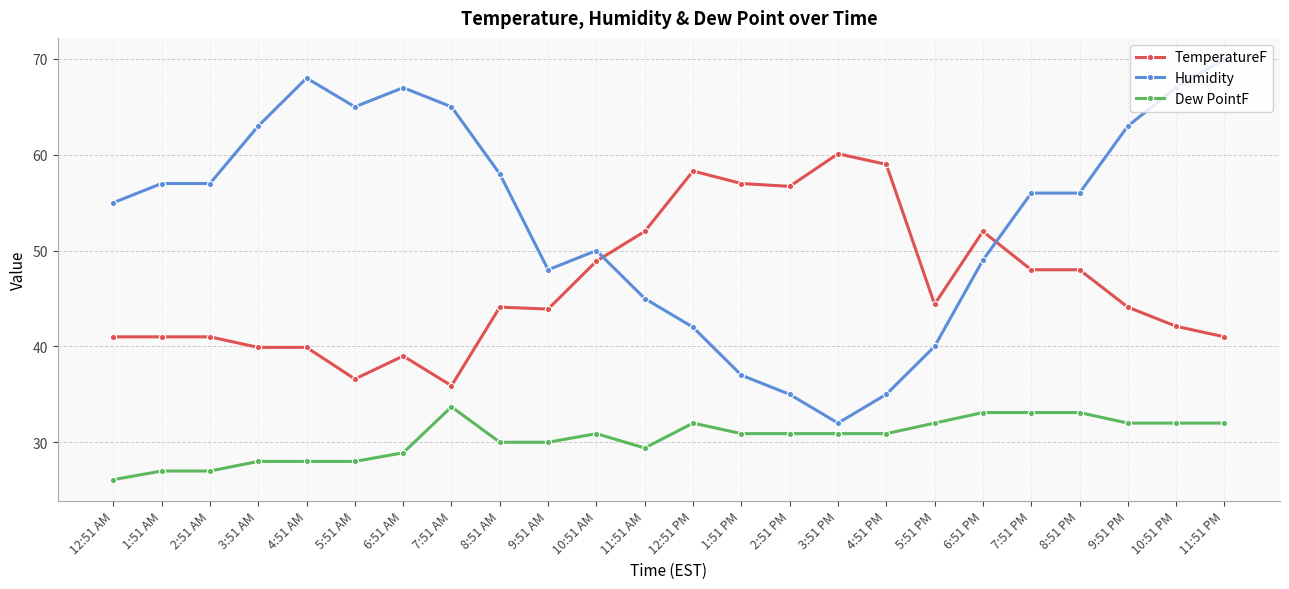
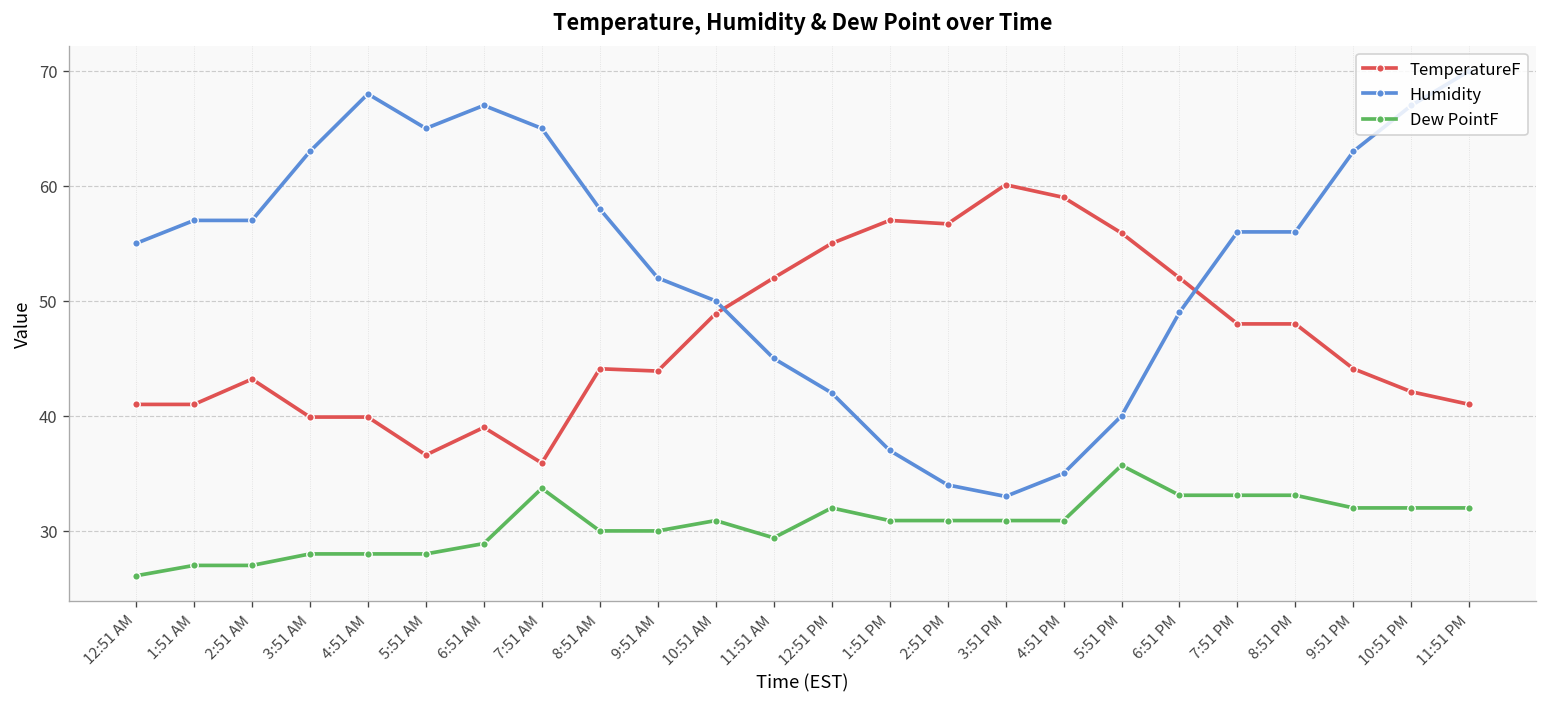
  {
    "TemperatureF": {
      "12:51 AM": 41,
      "1:51 AM": 41,
-     "2:51 AM": 41,
+     "2:51 AM": 43,
      "3:51 AM": 40,
      "4:51 AM": 40,
      "5:51 AM": 37,
      "6:51 AM": 39,
      "7:51 AM": 36,
      "8:51 AM": 44,
      "9:51 AM": 44,
      "10:51 AM": 49,
      "11:51 AM": 52,
-     "12:51 PM": 58,
+     "12:51 PM": 55,
      "1:51 PM": 57,
      "2:51 PM": 57,
      "3:51 PM": 60,
      "4:51 PM": 59,
-     "5:51 PM": 44,
+     "5:51 PM": 56,
      "6:51 PM": 52,
      "7:51 PM": 48,
      "8:51 PM": 48,
      "9:51 PM": 44,
      "10:51 PM": 42,
      "11:51 PM": 41
    },
    "Humidity": {
      "12:51 AM": 55,
      "1:51 AM": 57,
      "2:51 AM": 57,
      "3:51 AM": 63,
      "4:51 AM": 68,
      "5:51 AM": 65,
      "6:51 AM": 67,
      "7:51 AM": 65,
      "8:51 AM": 58,
-     "9:51 AM": 48,
+     "9:51 AM": 52,
      "10:51 AM": 50,
      "11:51 AM": 45,
      "12:51 PM": 42,
      "1:51 PM": 37,
-     "2:51 PM": 35,
-     "3:51 PM": 32,
+     "2:51 PM": 34,
+     "3:51 PM": 33,
      "4:51 PM": 35,
      "5:51 PM": 40,
      "6:51 PM": 49,
      "7:51 PM": 56,
      "8:51 PM": 56,
      "9:51 PM": 63
    },
    "Dew PointF": {
      "12:51 AM": 26,
      "1:51 AM": 27,
      "2:51 AM": 27,
      "3:51 AM": 28,
      "4:51 AM": 28,
      "5:51 AM": 28,
      "6:51 AM": 29,
      "7:51 AM": 34,
      "8:51 AM": 30,
      "9:51 AM": 30,
      "10:51 AM": 31,
      "11:51 AM": 29,
      "12:51 PM": 32,
      "1:51 PM": 31,
      "2:51 PM": 31,
      "3:51 PM": 31,
      "4:51 PM": 31,
-     "5:51 PM": 32,
+     "5:51 PM": 36,
      "6:51 PM": 33,
      "7:51 PM": 33,
      "8:51 PM": 33,
      "9:51 PM": 32,
      "10:51 PM": 32,
      "11:51 PM": 32
    }
  }
